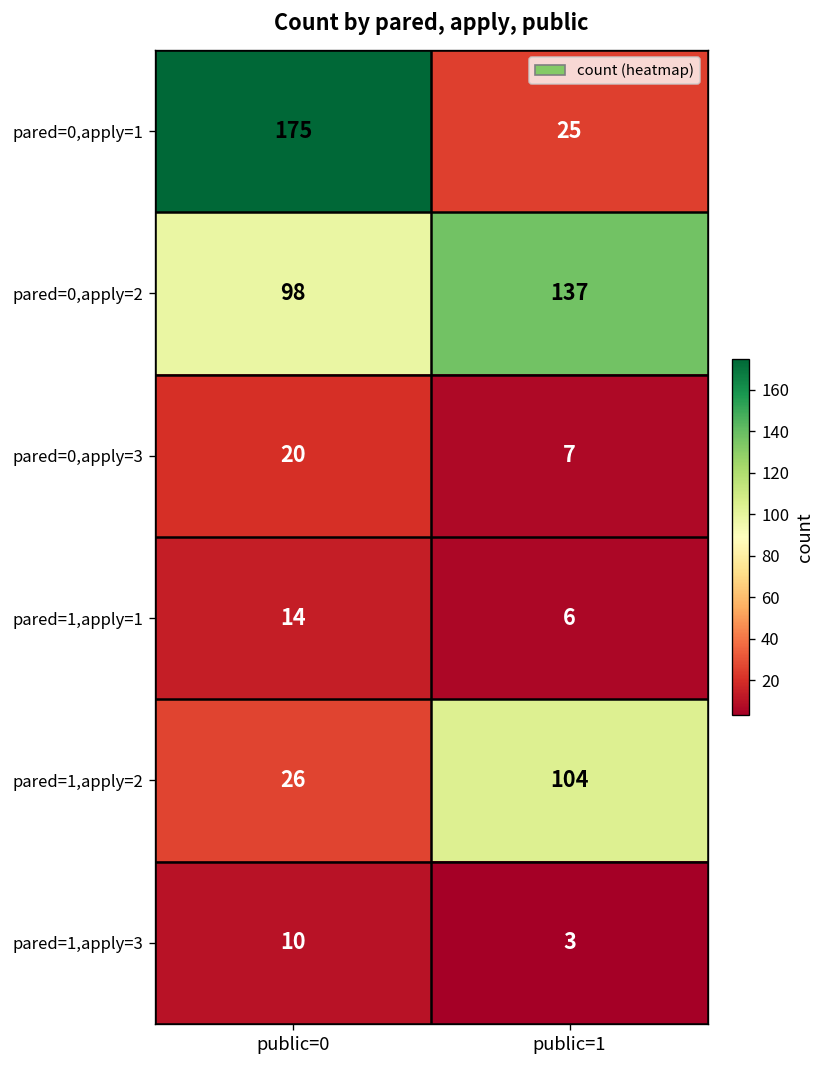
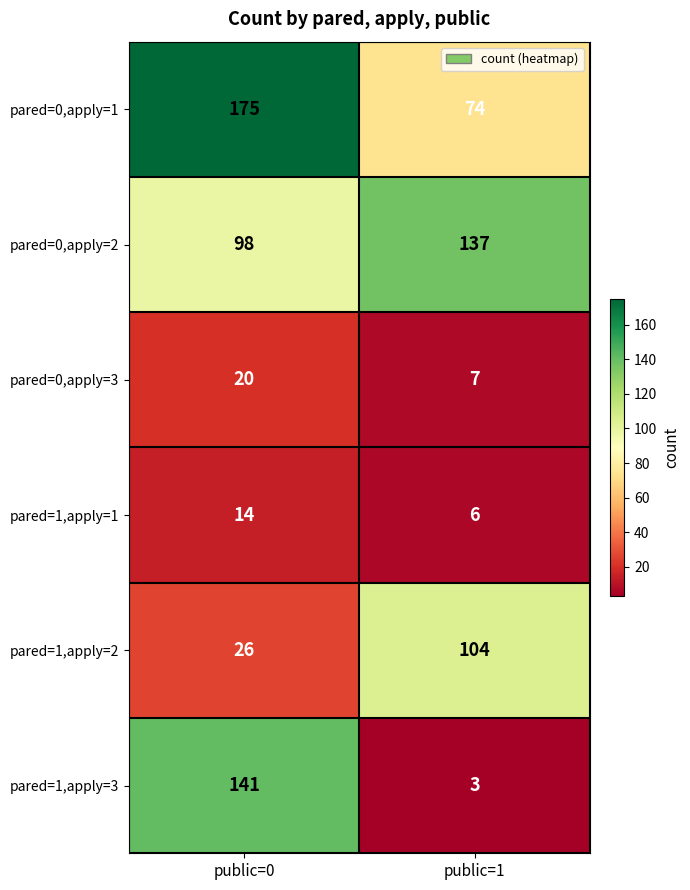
  {
    "pared=0,apply=1": {
      "public=0": 175,
-     "public=1": 25
+     "public=1": 74
    },
    "pared=0,apply=2": {
      "public=0": 98,
      "public=1": 137
    },
    "pared=0,apply=3": {
      "public=0": 20,
      "public=1": 7
    },
    "pared=1,apply=1": {
      "public=0": 14,
      "public=1": 6
    },
    "pared=1,apply=2": {
      "public=0": 26,
      "public=1": 104
    },
    "pared=1,apply=3": {
-     "public=0": 10,
+     "public=0": 141,
      "public=1": 3
    }
  }
